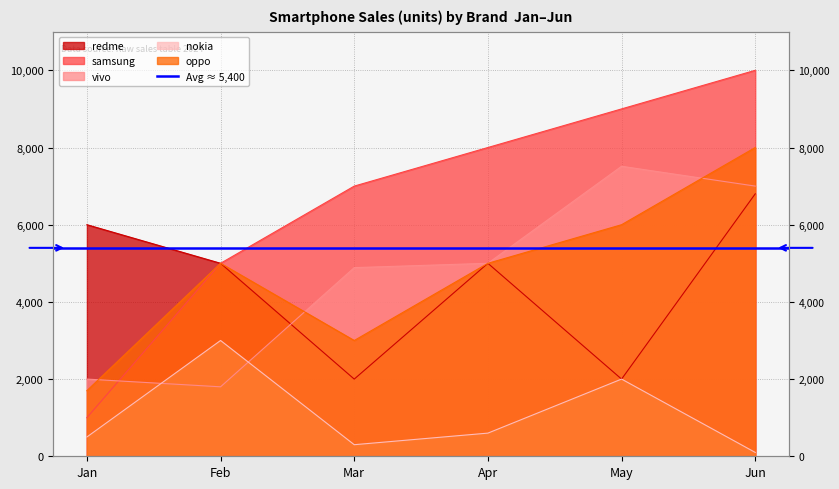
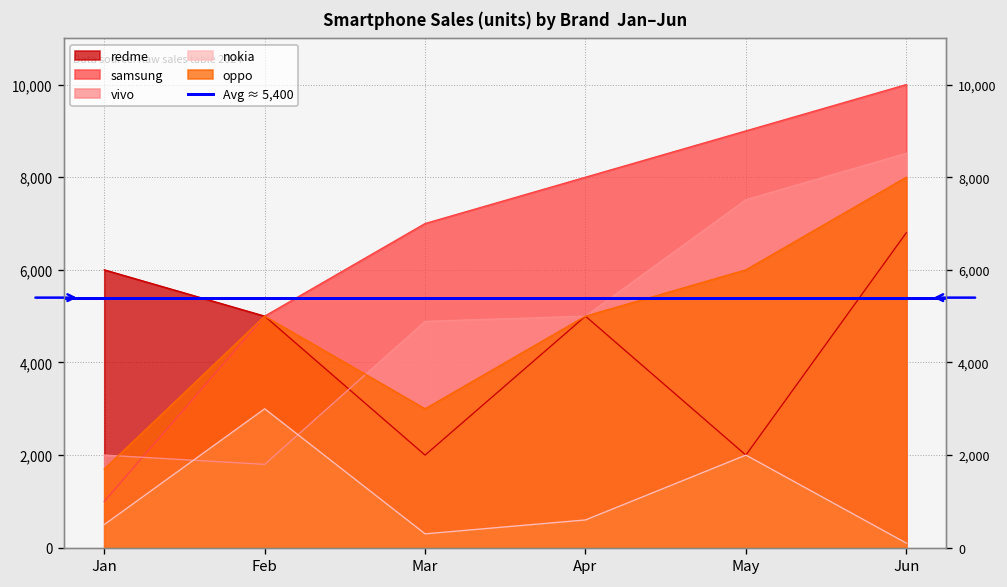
  {
    "redme": {
      "Jan": "6,000",
      "Mar": "2,000",
      "Jun": "6,800"
    },
    "samsung": {
      "Jan": "1,000",
      "Mar": "7,000",
      "Apr": "8,000",
      "May": "9,000",
      "Jun": "10,000"
    },
    "vivo": {
      "Jan": "2,000",
      "Feb": "1,800",
      "Mar": "4,900",
      "May": "7,500",
-     "Jun": "7,000"
+     "Jun": "8,500"
    },
    "nokia": {
      "Jan": "500",
      "Feb": "3,000",
      "Mar": "300",
      "Apr": "600",
      "Jun": "100"
    },
    "oppo": {
      "Jan": "1,700",
      "Mar": "3,000",
      "May": "6,000",
      "Jun": "8,000"
    }
  }
